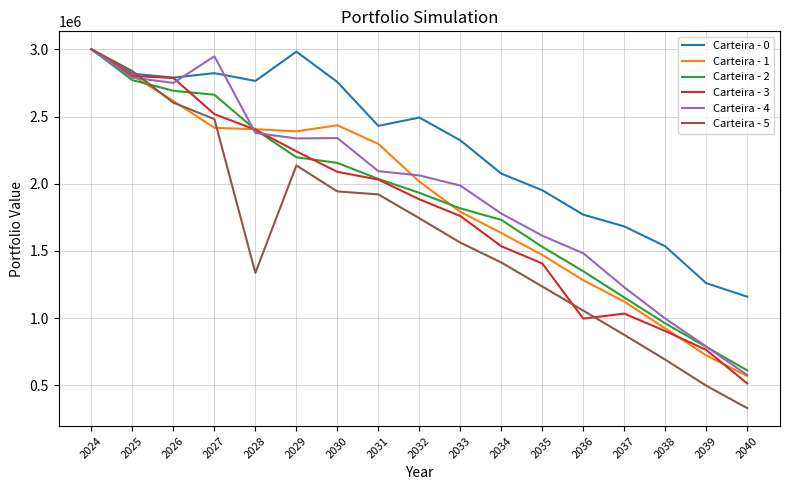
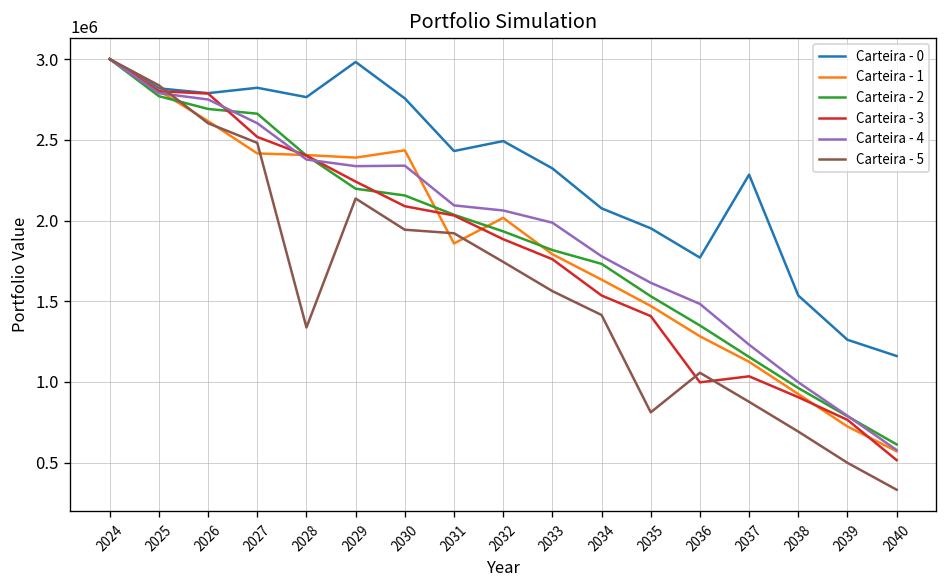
  {
    "Carteira - 0": {
      "2027": 2820000,
      "2028": 2760000,
      "2029": 2980000,
      "2030": 2760000,
      "2031": 2430000,
      "2032": 2490000,
      "2033": 2320000,
      "2034": 2080000,
      "2035": 1950000,
      "2036": 1770000,
-     "2037": 1680000,
+     "2037": 2280000,
      "2038": 1540000,
      "2039": 1260000,
      "2040": 1160000
    },
    "Carteira - 1": {
      "2027": 2420000,
      "2029": 2390000,
      "2030": 2430000,
-     "2031": 2300000,
+     "2031": 1860000,
      "2032": 2020000,
      "2033": 1790000,
      "2034": 1630000,
      "2035": 1470000,
      "2036": 1280000,
      "2037": 1120000,
      "2038": 920000,
      "2039": 720000
    },
    "Carteira - 2": {
      "2026": 2690000,
      "2027": 2660000,
      "2029": 2200000,
      "2030": 2160000,
      "2032": 1930000,
      "2033": 1820000,
      "2034": 1730000,
      "2035": 1530000,
      "2036": 1350000,
      "2037": 1150000,
      "2038": 960000,
      "2040": 610000
    },
    "Carteira - 3": {
      "2027": 2520000,
      "2029": 2240000,
      "2030": 2090000,
      "2032": 1880000,
      "2033": 1760000,
      "2034": 1540000,
      "2035": 1410000,
      "2036": 1000000,
      "2037": 1030000,
      "2038": 910000,
      "2039": 760000,
      "2040": 520000
    },
    "Carteira - 4": {
      "2026": 2750000,
-     "2027": 2950000,
+     "2027": 2600000,
      "2028": 2380000,
      "2029": 2340000,
      "2030": 2340000,
      "2031": 2090000,
      "2032": 2060000,
      "2033": 1990000,
      "2034": 1780000,
      "2035": 1610000,
      "2036": 1480000,
      "2037": 1230000,
      "2038": 1000000
    },
    "Carteira - 5": {
      "2027": 2480000,
      "2028": 1340000,
      "2029": 2140000,
      "2030": 1940000,
      "2031": 1920000,
      "2032": 1740000,
      "2033": 1560000,
      "2034": 1410000,
-     "2035": 1240000,
+     "2035": 810000,
      "2036": 1060000,
      "2037": 880000,
      "2038": 690000,
      "2039": 500000,
      "2040": 330000
    }
  }
